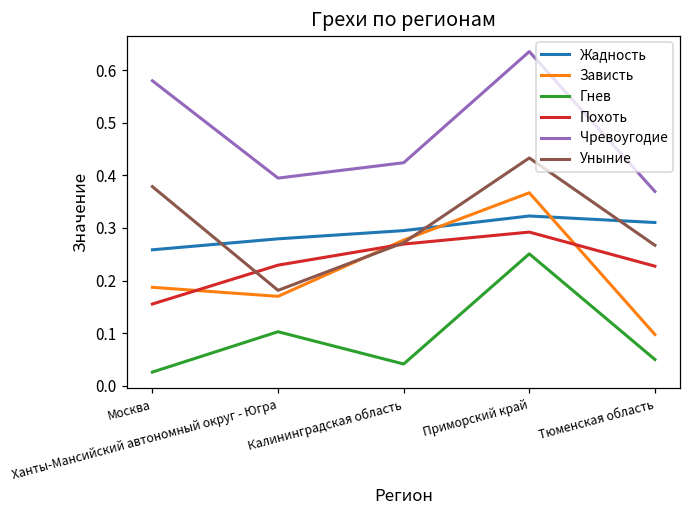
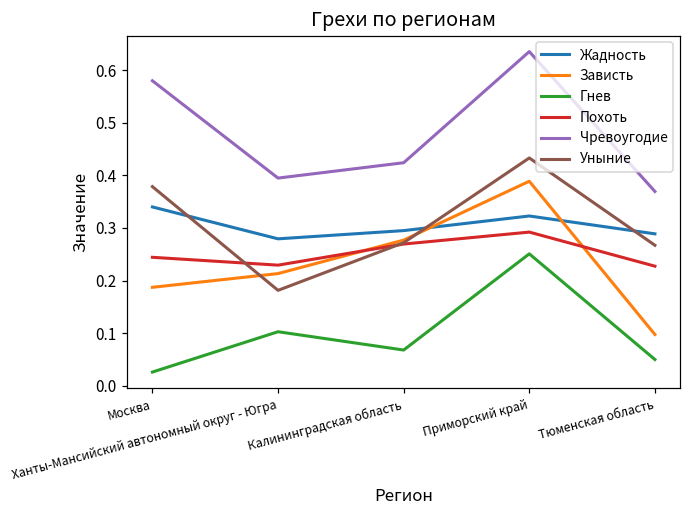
  {
    "Жадность": {
-     "Москва": 0.26,
+     "Москва": 0.34,
      "Ханты-Мансийский автономный округ - Югра": 0.28,
      "Калининградская область": 0.29,
      "Приморский край": 0.32,
-     "Тюменская область": 0.31
+     "Тюменская область": 0.29
    },
    "Зависть": {
      "Москва": 0.19,
-     "Ханты-Мансийский автономный округ - Югра": 0.17,
-     "Приморский край": 0.37,
+     "Ханты-Мансийский автономный округ - Югра": 0.21,
+     "Приморский край": 0.39,
      "Тюменская область": 0.10
    },
    "Гнев": {
      "Москва": 0.03,
      "Ханты-Мансийский автономный округ - Югра": 0.10,
-     "Калининградская область": 0.04,
+     "Калининградская область": 0.07,
      "Приморский край": 0.25,
      "Тюменская область": 0.05
    },
    "Похоть": {
-     "Москва": 0.16,
+     "Москва": 0.24,
      "Ханты-Мансийский автономный округ - Югра": 0.23,
      "Приморский край": 0.29,
      "Тюменская область": 0.23
    },
    "Чревоугодие": {
      "Москва": 0.58,
      "Ханты-Мансийский автономный округ - Югра": 0.39,
      "Калининградская область": 0.42,
      "Приморский край": 0.64,
      "Тюменская область": 0.37
    },
    "Уныние": {
      "Москва": 0.38,
      "Ханты-Мансийский автономный округ - Югра": 0.18,
      "Приморский край": 0.43,
      "Тюменская область": 0.27
    }
  }
